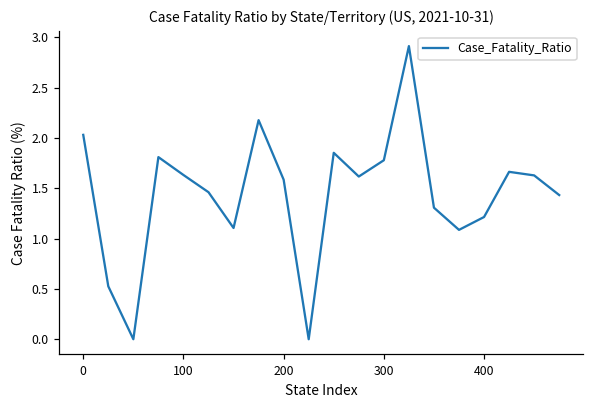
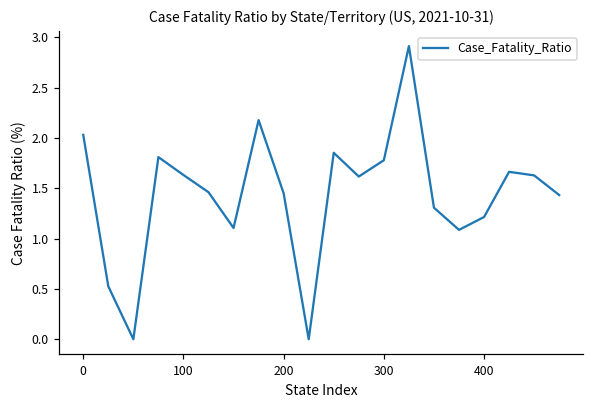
  {
    "0": 2.0,
    "100": 1.6,
-   "200": 1.6,
+   "200": 1.5,
    "300": 1.8,
    "400": 1.2
  }
